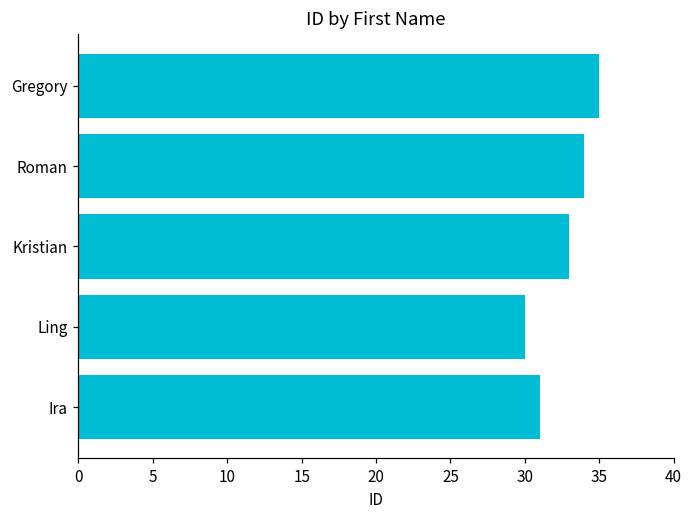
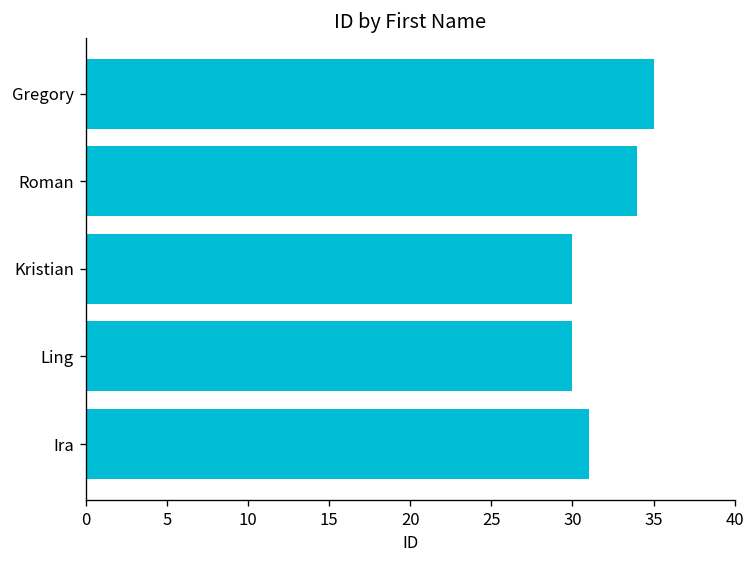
  {
    "Gregory": 35,
    "Roman": 34,
-   "Kristian": 33,
+   "Kristian": 30,
    "Ling": 30,
    "Ira": 31
  }
